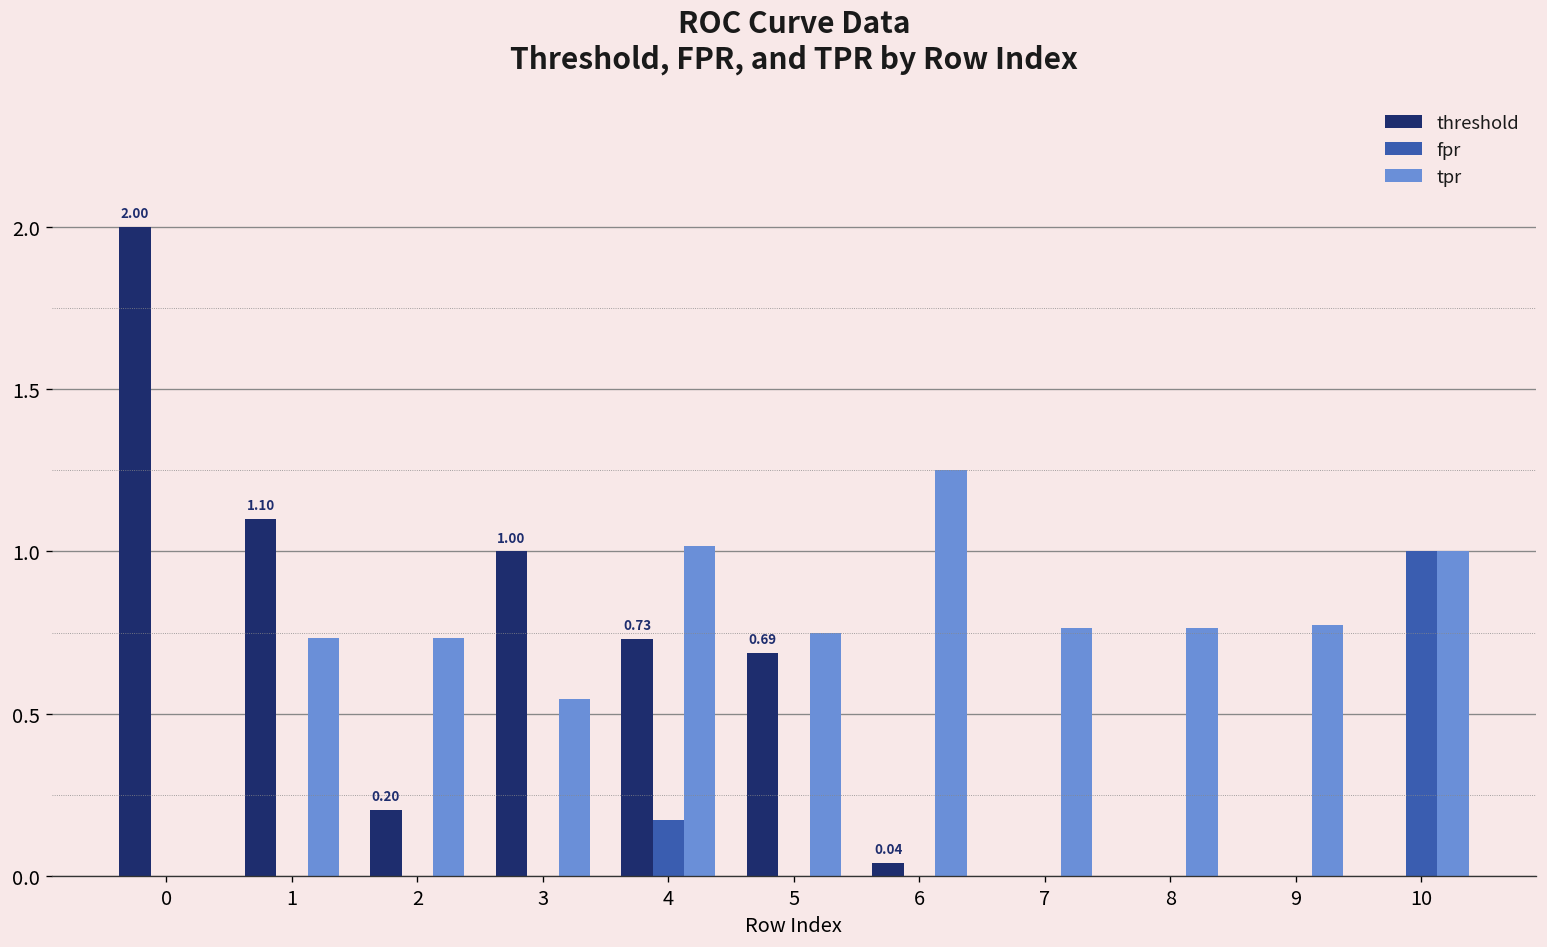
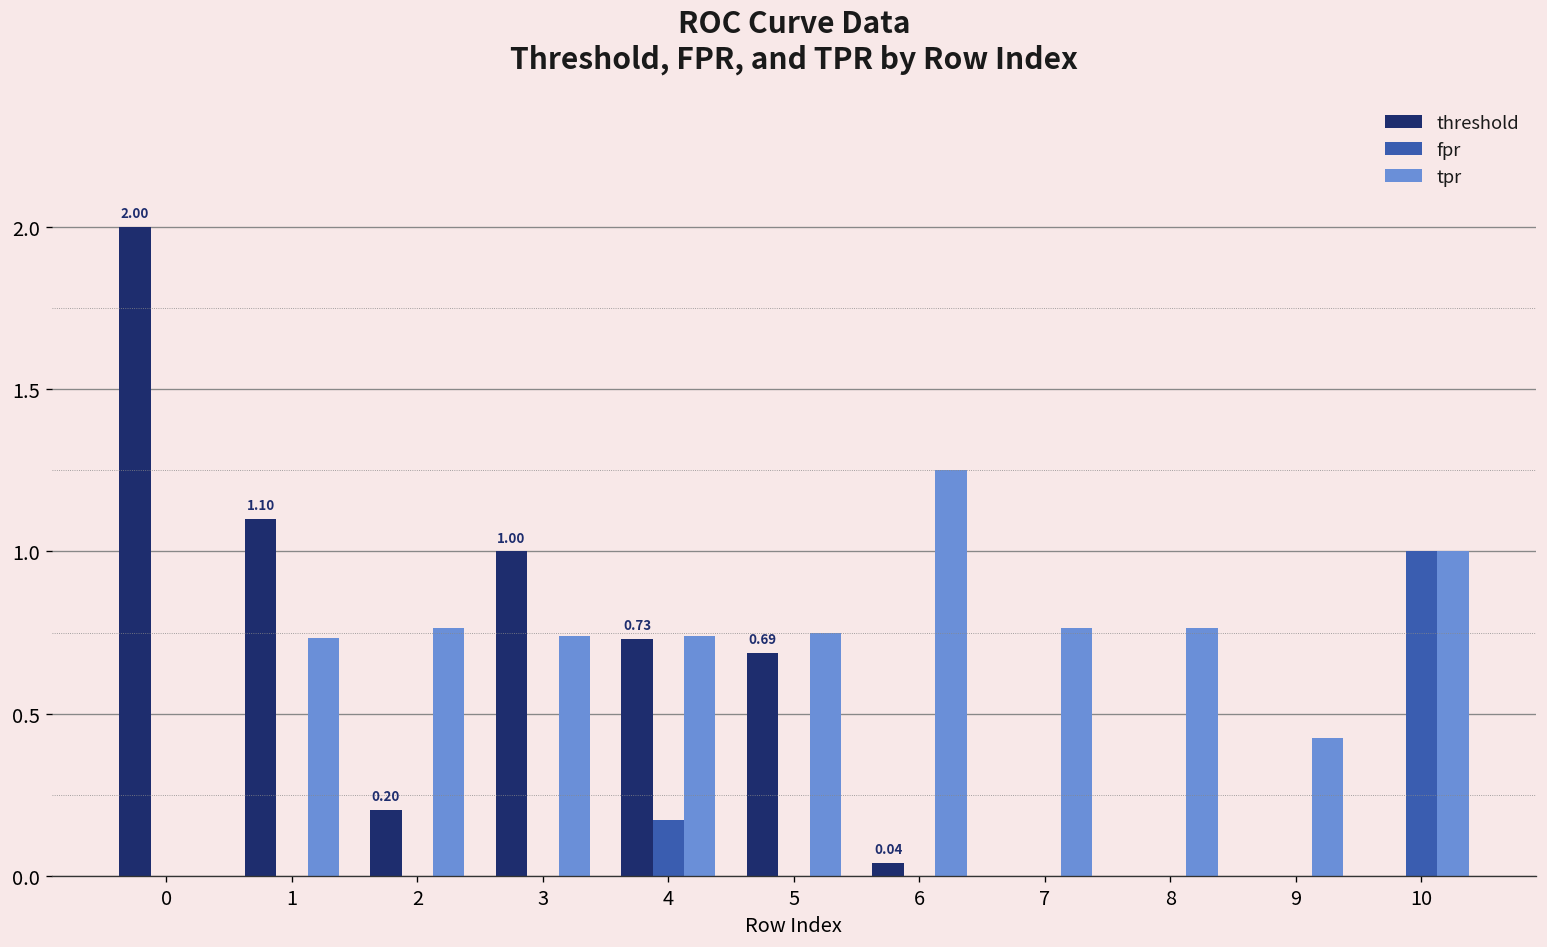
  {
    "threshold": {
      "0": 2.00,
      "1": 1.10,
      "2": 0.20,
      "3": 1.00,
      "4": 0.73,
      "5": 0.69,
      "6": 0.04
    },
    "fpr": {
      "0": 0.00,
      "4": 0.17,
      "10": 1.00
    },
    "tpr": {
      "0": 0.00,
      "1": 0.73,
-     "2": 0.73,
-     "3": 0.55,
-     "4": 1.02,
+     "2": 0.77,
+     "3": 0.74,
+     "4": 0.74,
      "5": 0.75,
      "6": 1.25,
      "7": 0.76,
      "8": 0.76,
-     "9": 0.77,
+     "9": 0.42,
      "10": 1.00
    }
  }
